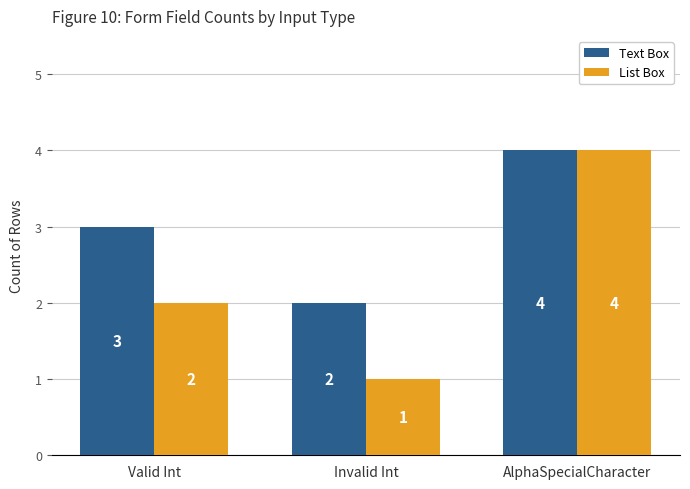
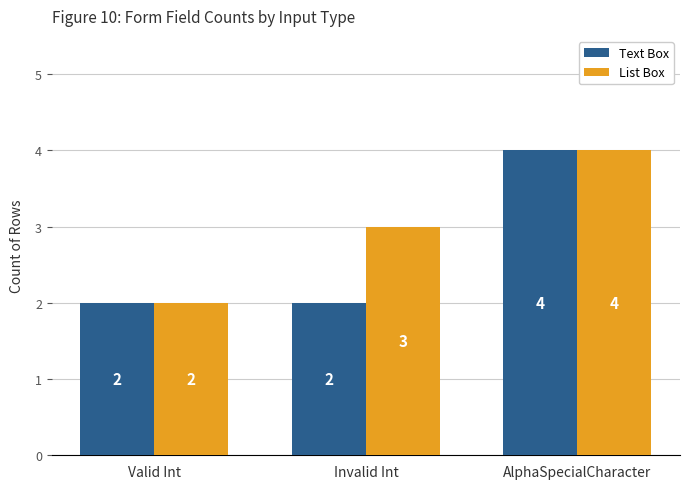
  {
    "Text Box": {
-     "Valid Int": 3,
+     "Valid Int": 2,
      "Invalid Int": 2,
      "AlphaSpecialCharacter": 4
    },
    "List Box": {
      "Valid Int": 2,
-     "Invalid Int": 1,
+     "Invalid Int": 3,
      "AlphaSpecialCharacter": 4
    }
  }
